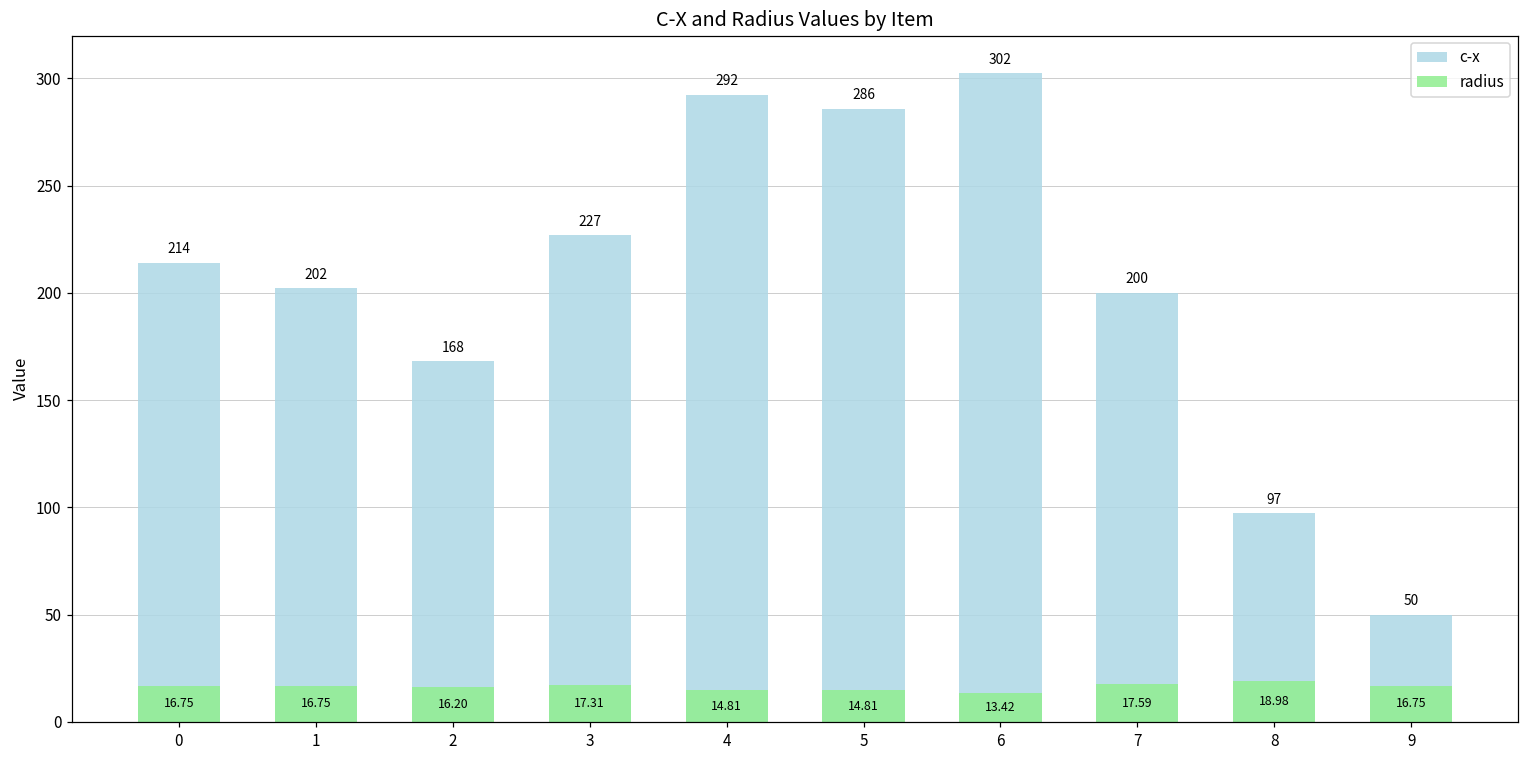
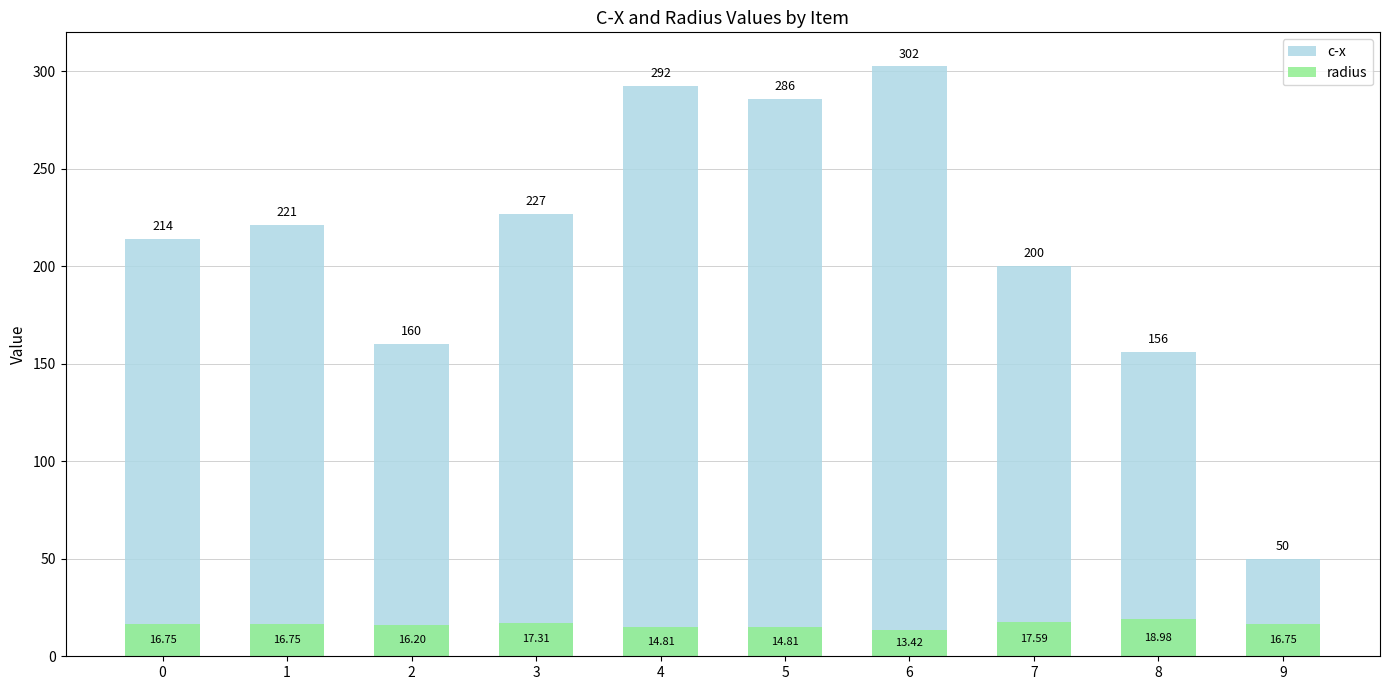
  {
    "c-x": {
      "0": 214,
-     "1": 202,
-     "2": 168,
+     "1": 221,
+     "2": 160,
      "3": 227,
      "4": 292,
      "5": 286,
      "6": 302,
      "7": 200,
-     "8": 97,
+     "8": 156,
      "9": 50
    }
  }
